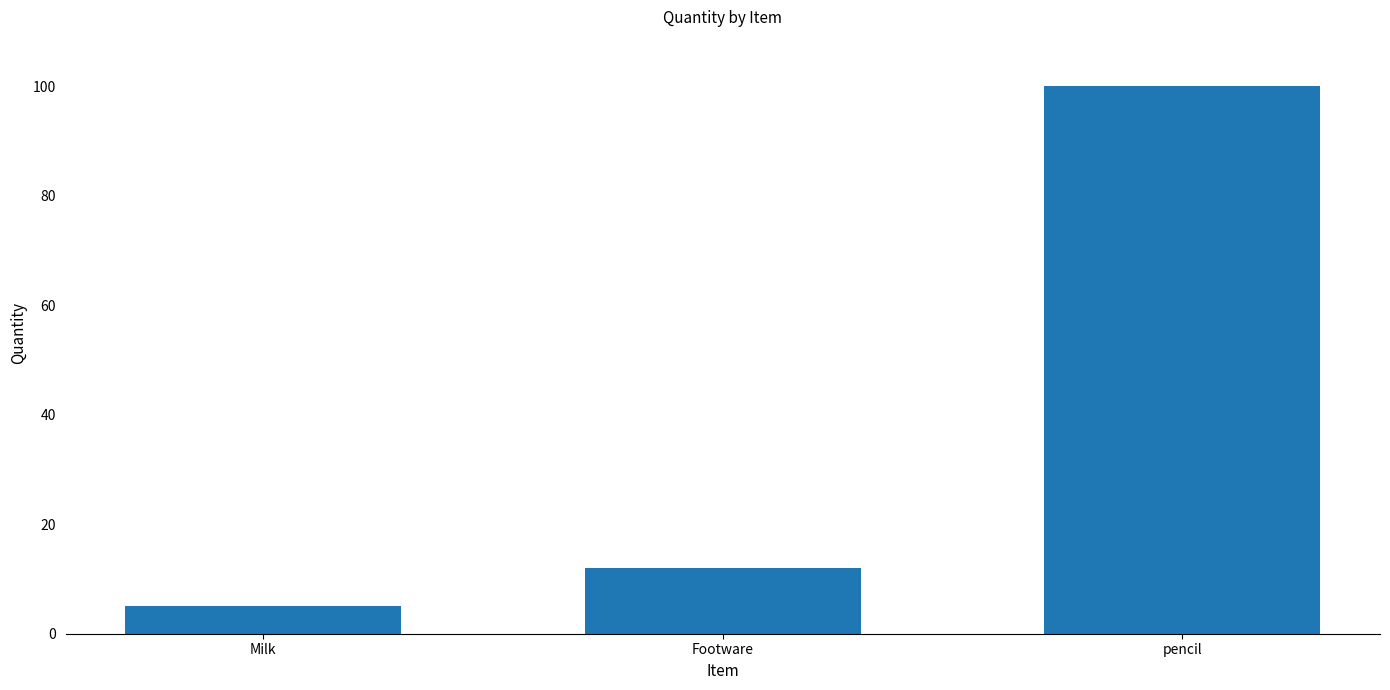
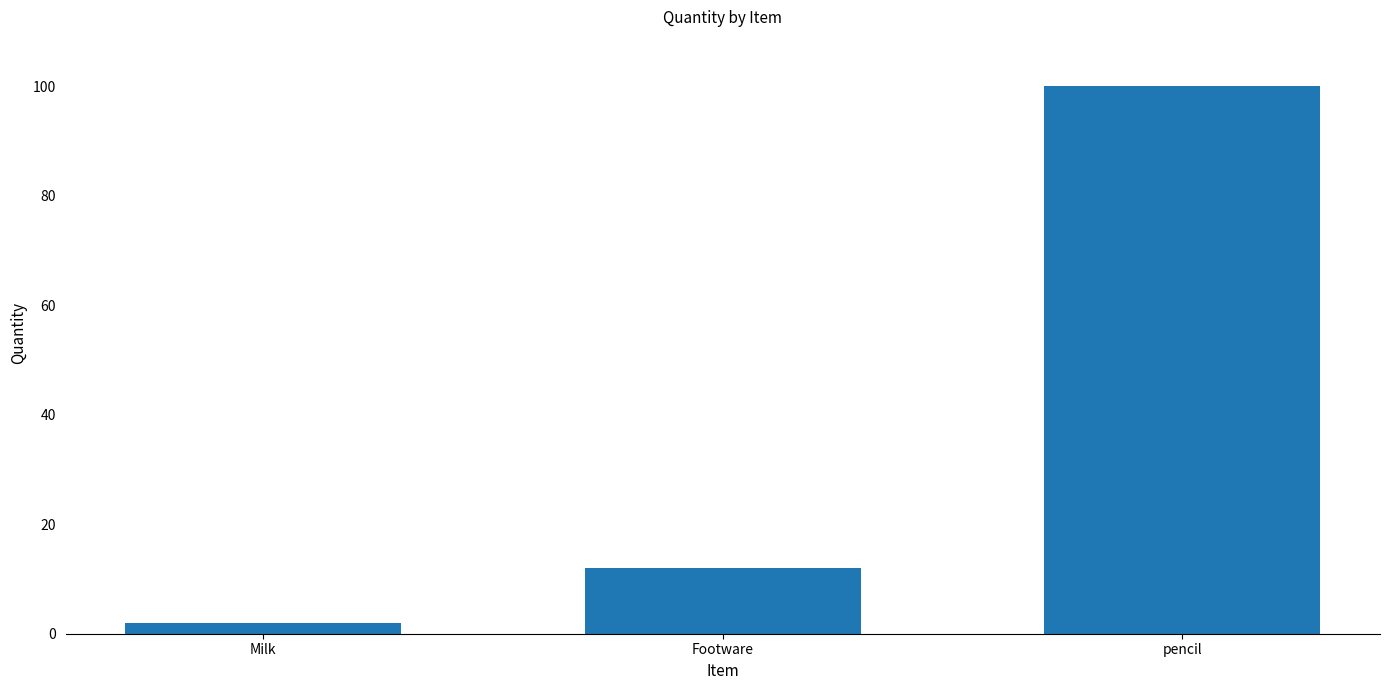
  {
-   "Milk": 5,
+   "Milk": 2,
    "Footware": 12,
    "pencil": 100
  }
